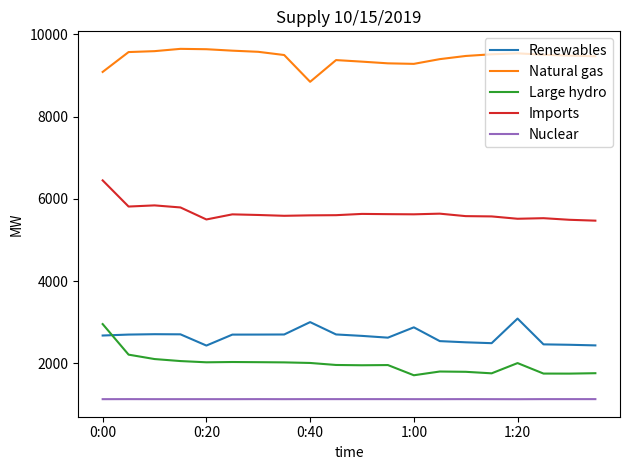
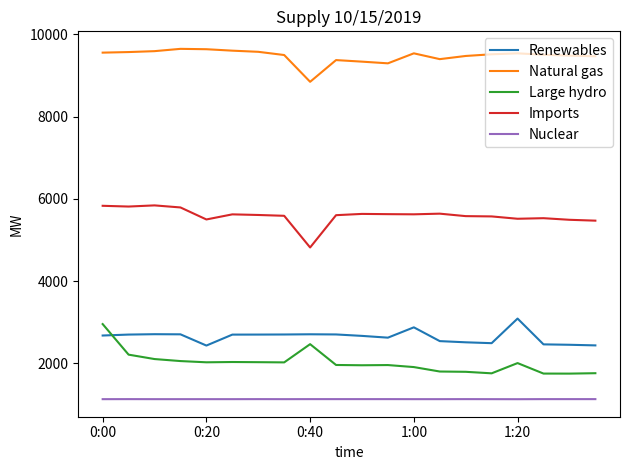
  {
    "Renewables": {
      "0:00": 2700,
      "0:20": 2400,
-     "0:40": 3000,
+     "0:40": 2700,
      "1:00": 2900,
      "1:20": 3100
    },
    "Natural gas": {
-     "0:00": 9100,
+     "0:00": 9600,
      "0:20": 9600,
      "0:40": 8800,
-     "1:00": 9300
+     "1:00": 9500
    },
    "Large hydro": {
      "0:00": 3000,
      "0:20": 2000,
-     "0:40": 2000,
-     "1:00": 1700,
+     "0:40": 2500,
+     "1:00": 1900,
      "1:20": 2000
    },
    "Imports": {
-     "0:00": 6500,
+     "0:00": 5800,
      "0:20": 5500,
-     "0:40": 5600,
+     "0:40": 4800,
      "1:00": 5600,
      "1:20": 5500
    },
    "Nuclear": {
      "0:00": 1100,
      "0:20": 1100,
      "0:40": 1100,
      "1:00": 1100,
      "1:20": 1100
    }
  }
